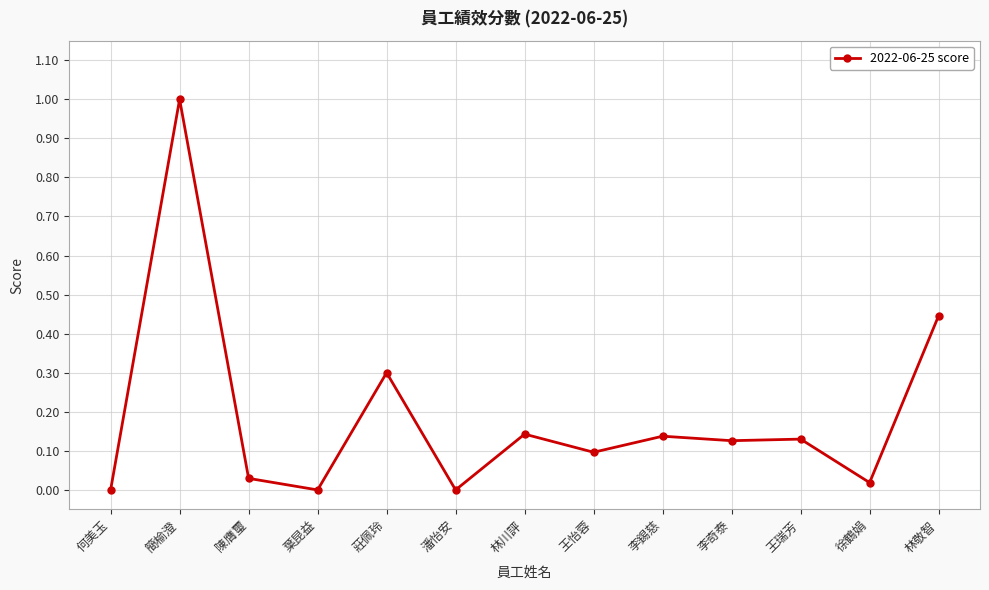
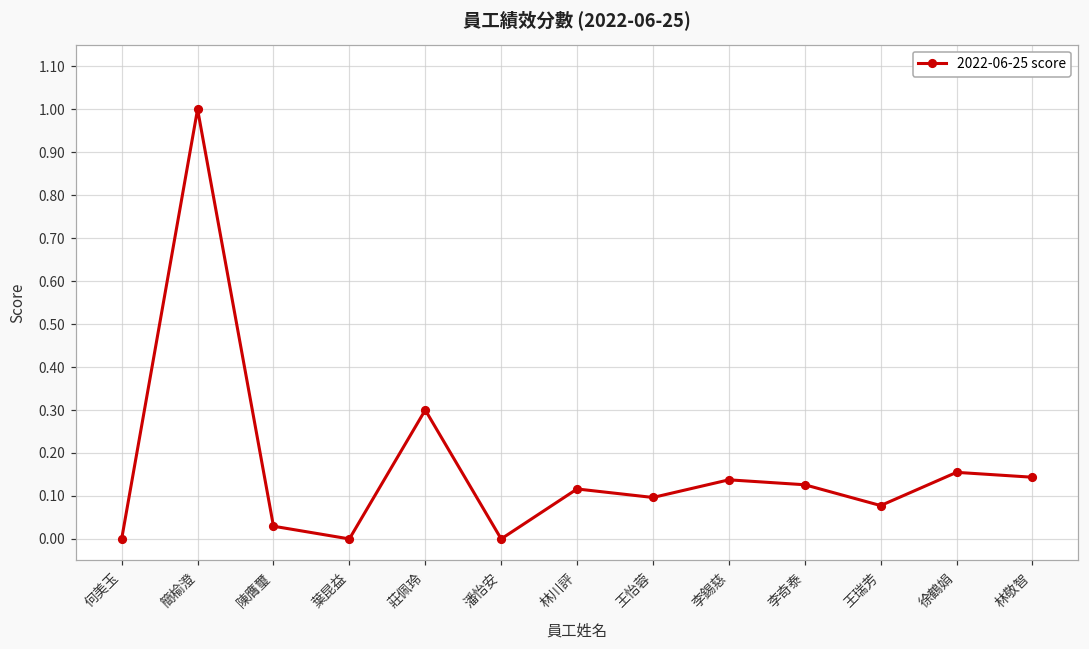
  {
    "何美玉": 0.00,
    "簡榆澄": 1.00,
    "陳膺璽": 0.03,
    "葉昆益": 0.00,
    "莊佩玲": 0.30,
    "潘怡安": 0.00,
-   "林川評": 0.14,
+   "林川評": 0.12,
    "王怡蓉": 0.10,
    "李錫慈": 0.14,
    "李奇泰": 0.13,
-   "王瑞芳": 0.13,
-   "徐鶴娟": 0.02,
-   "林敬智": 0.45
+   "王瑞芳": 0.08,
+   "徐鶴娟": 0.15,
+   "林敬智": 0.14
  }
